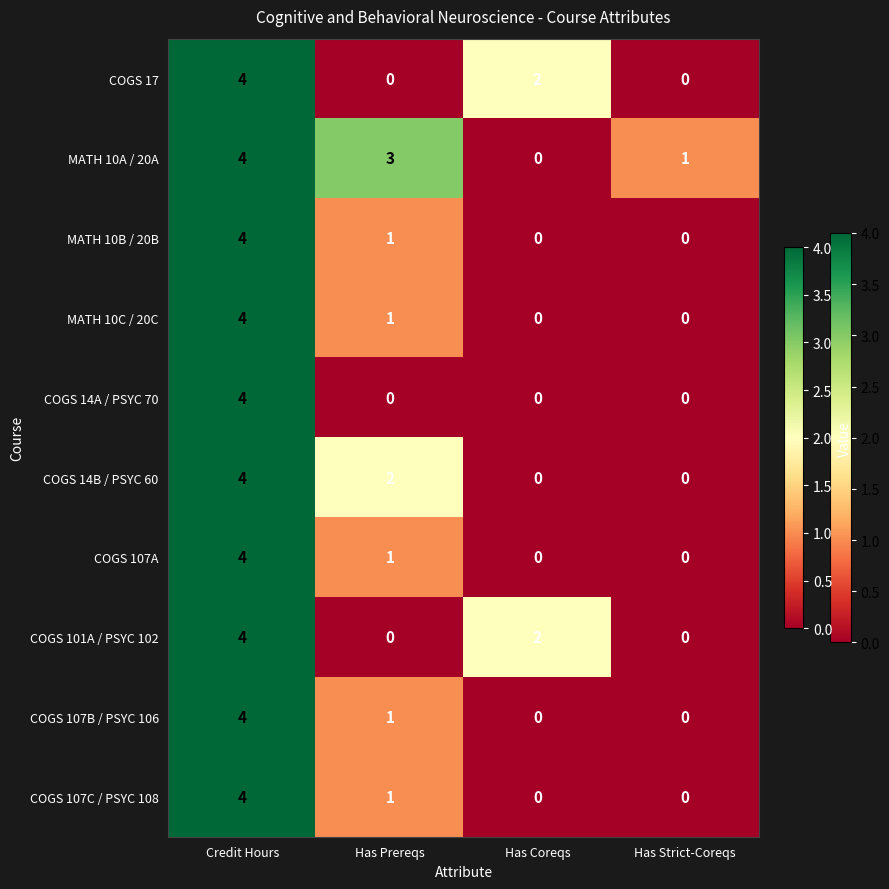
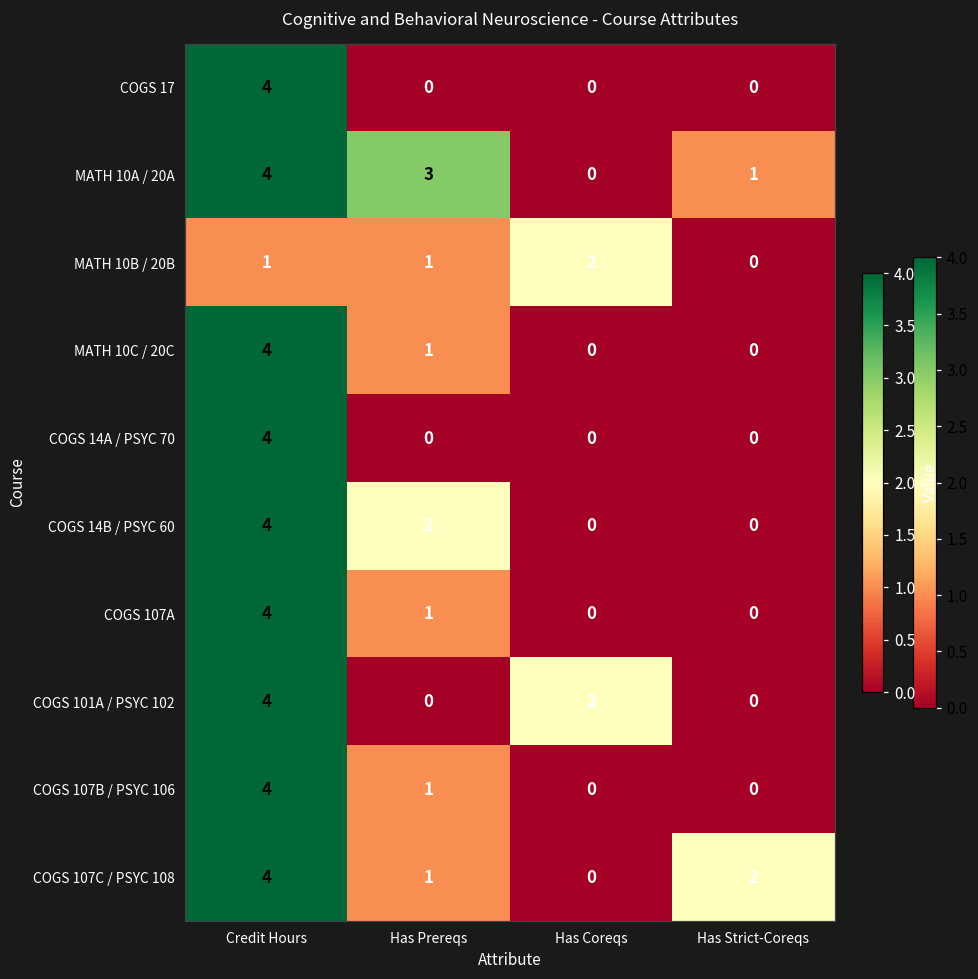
  {
    "COGS 17": {
      "Credit Hours": 4,
      "Has Prereqs": 0,
-     "Has Coreqs": 2,
+     "Has Coreqs": 0,
      "Has Strict-Coreqs": 0
    },
    "MATH 10A / 20A": {
      "Credit Hours": 4,
      "Has Prereqs": 3,
      "Has Coreqs": 0,
      "Has Strict-Coreqs": 1
    },
    "MATH 10B / 20B": {
-     "Credit Hours": 4,
+     "Credit Hours": 1,
      "Has Prereqs": 1,
-     "Has Coreqs": 0,
+     "Has Coreqs": 2,
      "Has Strict-Coreqs": 0
    },
    "MATH 10C / 20C": {
      "Credit Hours": 4,
      "Has Prereqs": 1,
      "Has Coreqs": 0,
      "Has Strict-Coreqs": 0
    },
    "COGS 14A / PSYC 70": {
      "Credit Hours": 4,
      "Has Prereqs": 0,
      "Has Coreqs": 0,
      "Has Strict-Coreqs": 0
    },
    "COGS 14B / PSYC 60": {
      "Credit Hours": 4,
      "Has Prereqs": 2,
      "Has Coreqs": 0,
      "Has Strict-Coreqs": 0
    },
    "COGS 107A": {
      "Credit Hours": 4,
      "Has Prereqs": 1,
      "Has Coreqs": 0,
      "Has Strict-Coreqs": 0
    },
    "COGS 101A / PSYC 102": {
      "Credit Hours": 4,
      "Has Prereqs": 0,
      "Has Coreqs": 2,
      "Has Strict-Coreqs": 0
    },
    "COGS 107B / PSYC 106": {
      "Credit Hours": 4,
      "Has Prereqs": 1,
      "Has Coreqs": 0,
      "Has Strict-Coreqs": 0
    },
    "COGS 107C / PSYC 108": {
      "Credit Hours": 4,
      "Has Prereqs": 1,
      "Has Coreqs": 0,
-     "Has Strict-Coreqs": 0
+     "Has Strict-Coreqs": 2
    }
  }
